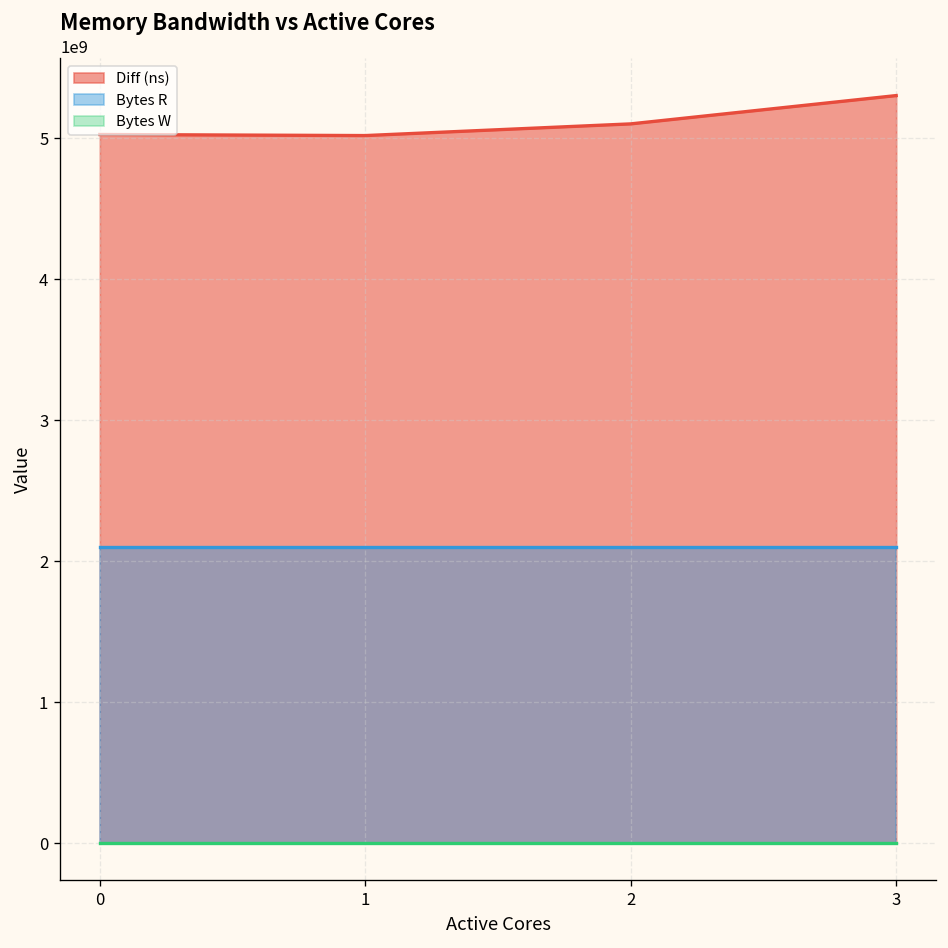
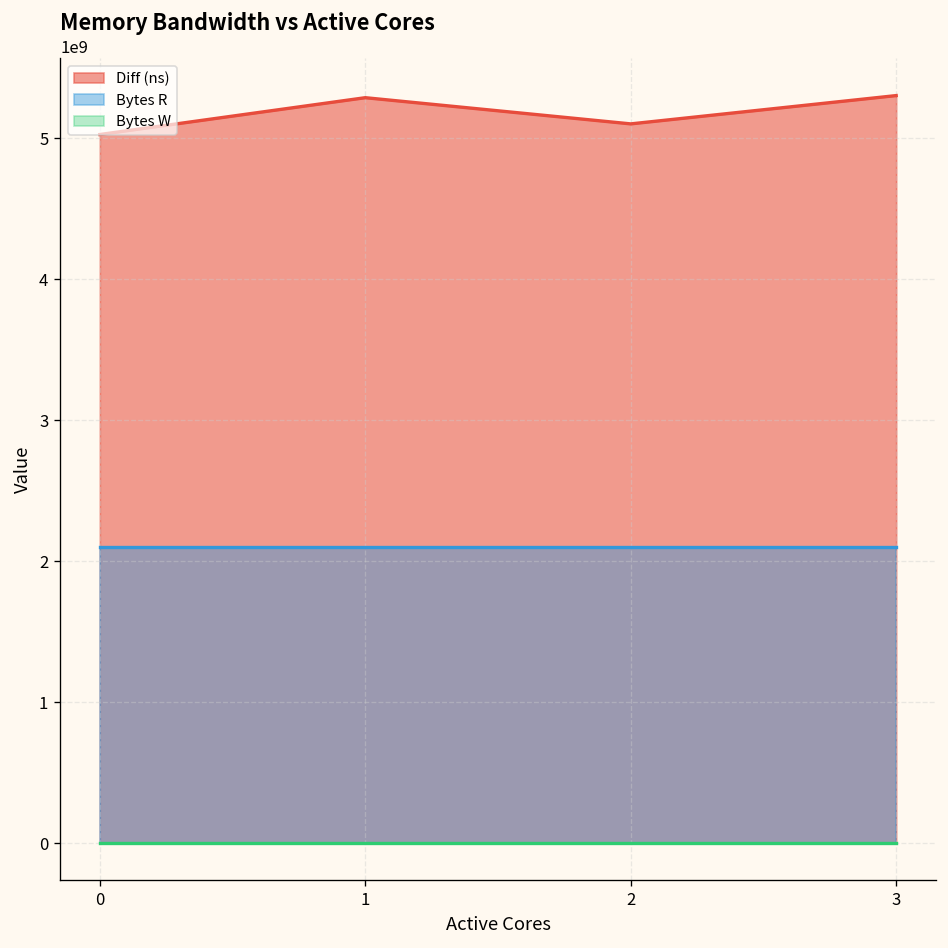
  {
    "Diff (ns)": {
-     "1": 5020000000,
+     "1": 5290000000,
      "2": 5100000000,
      "3": 5300000000
    },
    "Bytes R": {
      "0": 2100000000,
      "1": 2100000000,
      "2": 2100000000,
      "3": 2100000000
    },
    "Bytes W": {
      "0": 0,
      "1": 0,
      "2": 0,
      "3": 0
    }
  }
